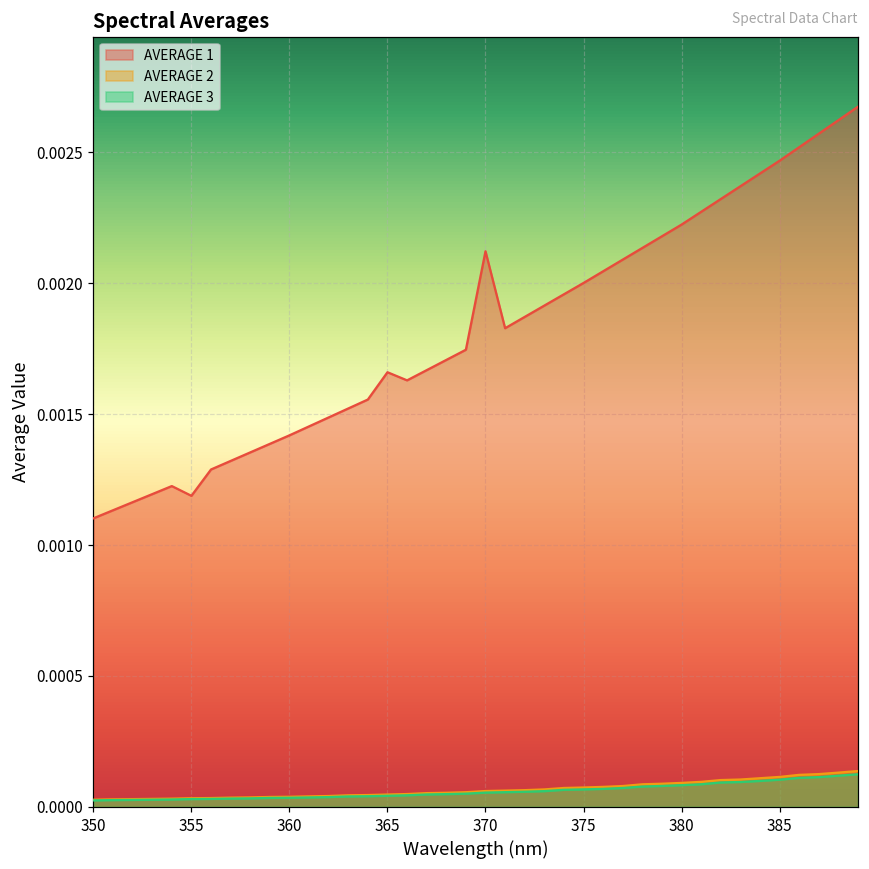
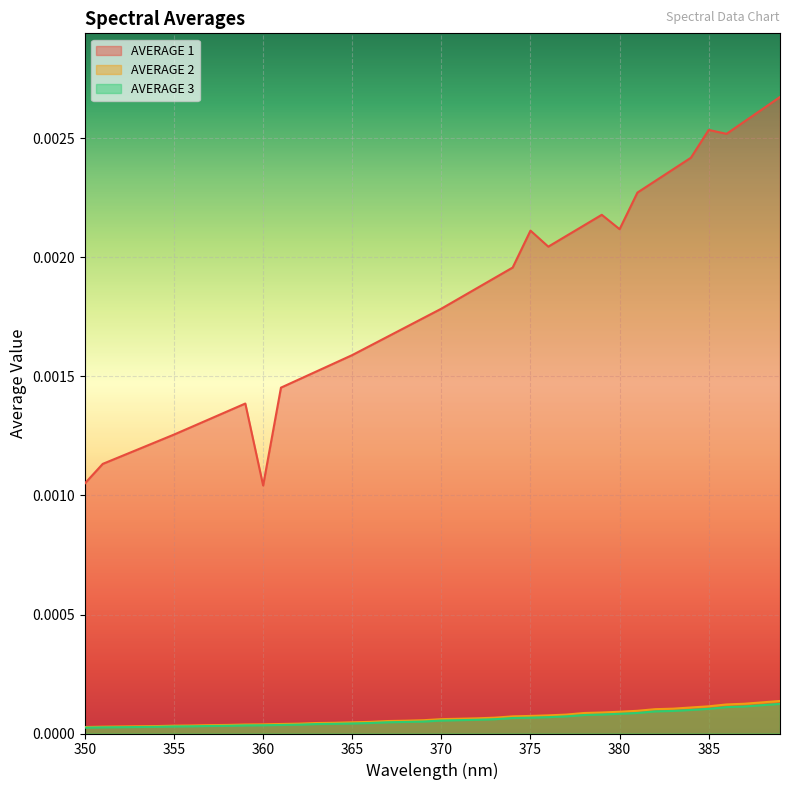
  {
    "AVERAGE 1": {
-     "350": 0.00110,
-     "355": 0.00119,
-     "360": 0.00142,
-     "365": 0.00166,
-     "370": 0.00212,
-     "375": 0.00200,
-     "380": 0.00222,
-     "385": 0.00247
+     "350": 0.00105,
+     "355": 0.00126,
+     "360": 0.00104,
+     "365": 0.00159,
+     "370": 0.00179,
+     "375": 0.00211,
+     "380": 0.00212,
+     "385": 0.00254
    }
  }
